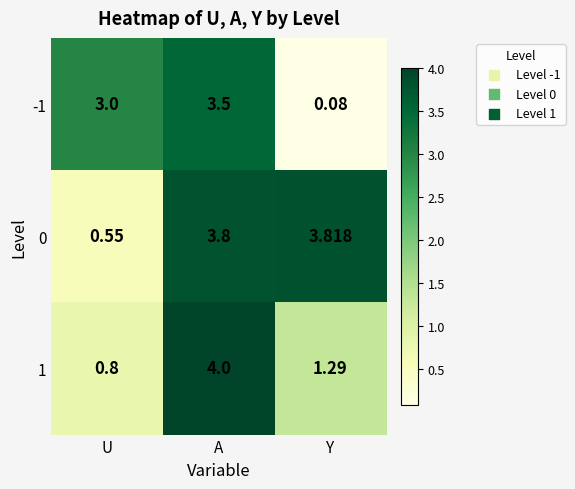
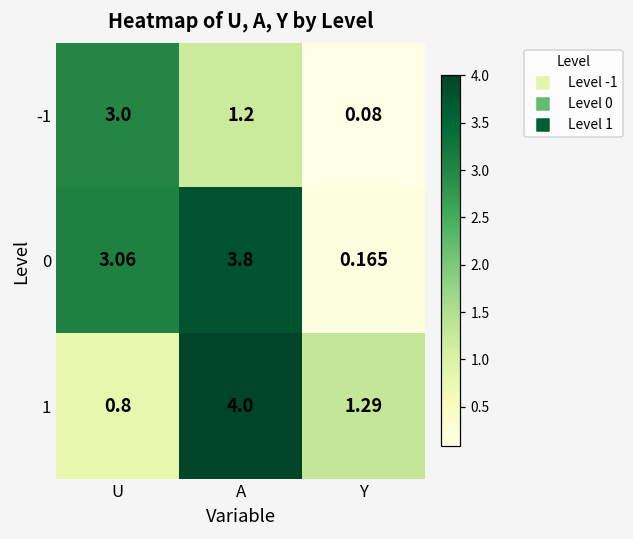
  {
    "-1": {
      "U": 3.0,
-     "A": 3.5,
+     "A": 1.2,
      "Y": 0.08
    },
    "0": {
-     "U": 0.55,
+     "U": 3.06,
      "A": 3.8,
-     "Y": 3.818
+     "Y": 0.165
    },
    "1": {
      "U": 0.8,
      "A": 4.0,
      "Y": 1.29
    }
  }
